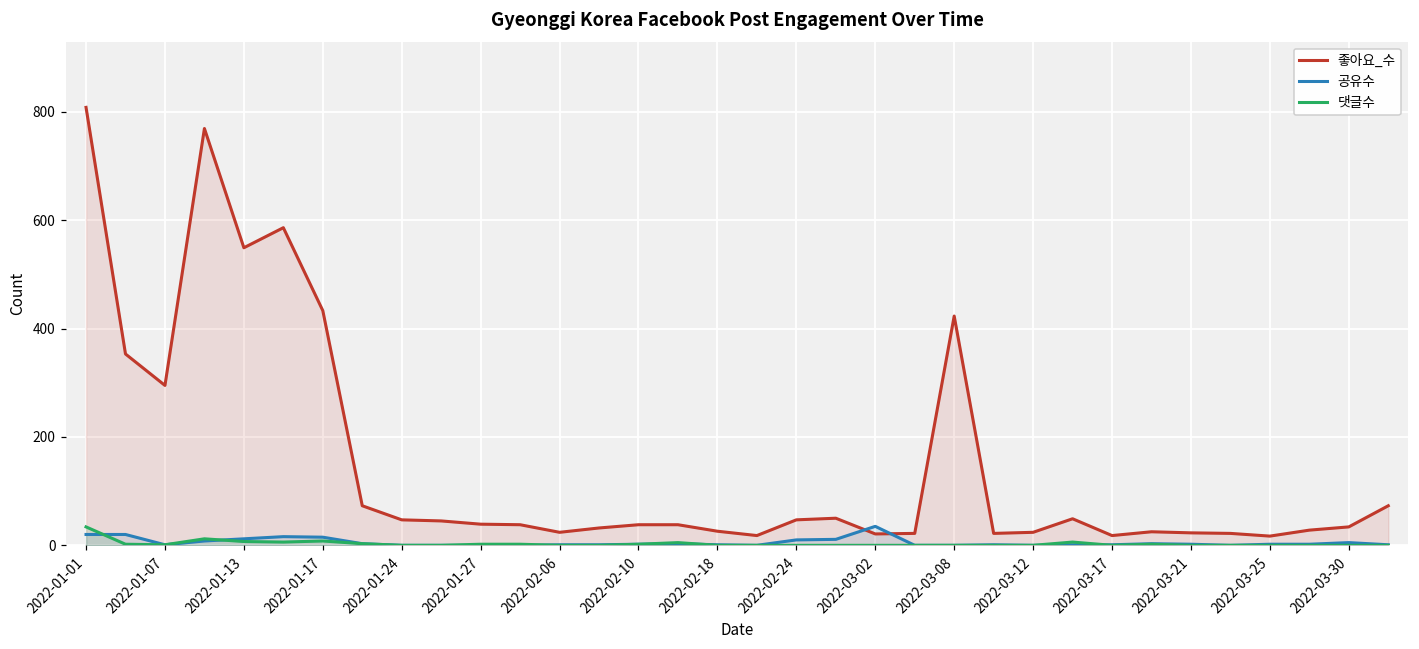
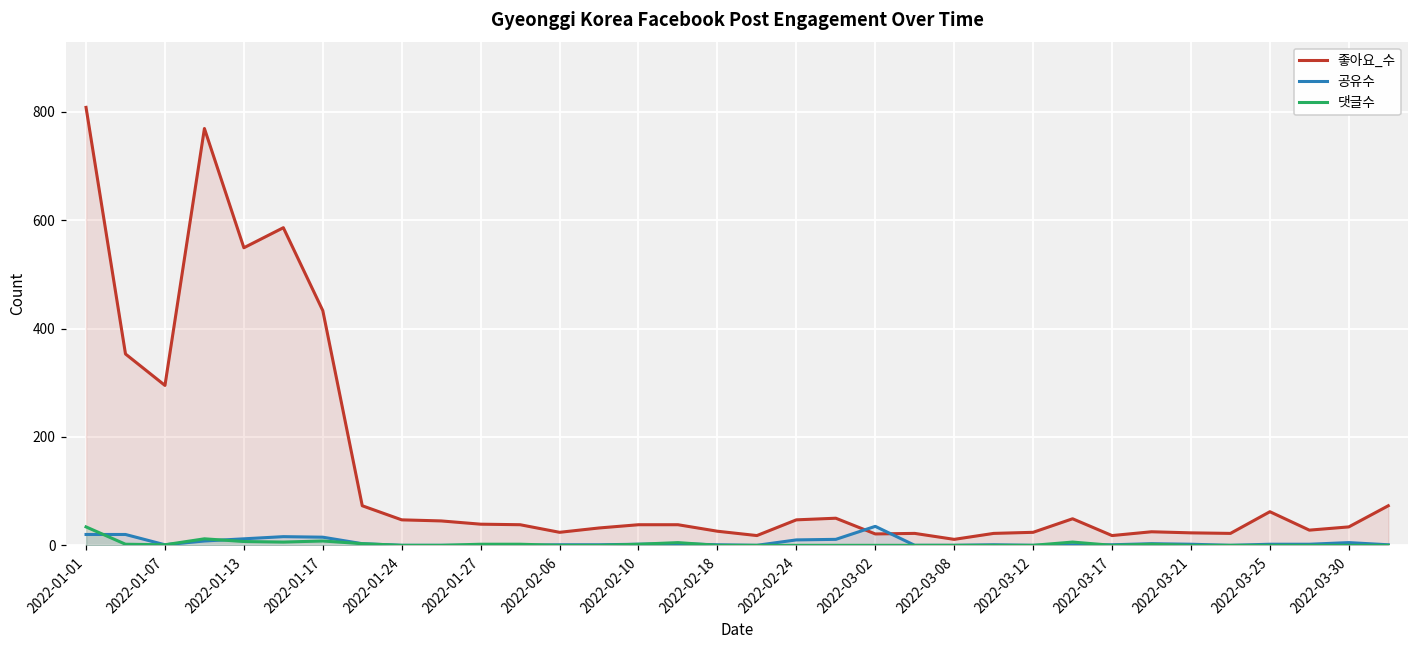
  {
    "좋아요_수": {
      "2022-01-01": 810,
      "2022-01-07": 300,
      "2022-01-13": 550,
      "2022-01-17": 430,
      "2022-01-24": 50,
      "2022-01-27": 40,
      "2022-02-06": 20,
      "2022-02-10": 40,
      "2022-02-18": 30,
      "2022-02-24": 50,
      "2022-03-02": 20,
-     "2022-03-08": 420,
+     "2022-03-08": 10,
      "2022-03-12": 20,
      "2022-03-17": 20,
      "2022-03-21": 20,
-     "2022-03-25": 20,
+     "2022-03-25": 60,
      "2022-03-30": 30
    },
    "공유수": {
      "2022-01-01": 20,
      "2022-01-17": 20,
      "2022-02-24": 10,
      "2022-03-02": 40
    },
    "댓글수": {
      "2022-01-01": 30,
      "2022-01-17": 10,
      "2022-02-24": 0,
      "2022-03-02": 0
    }
  }
